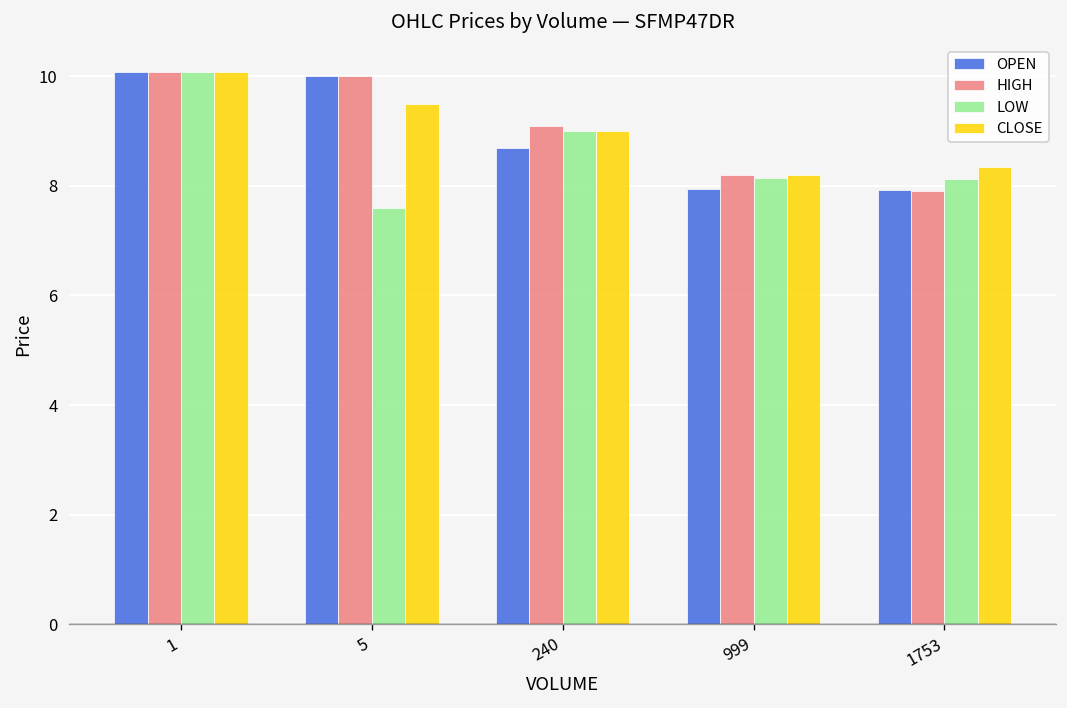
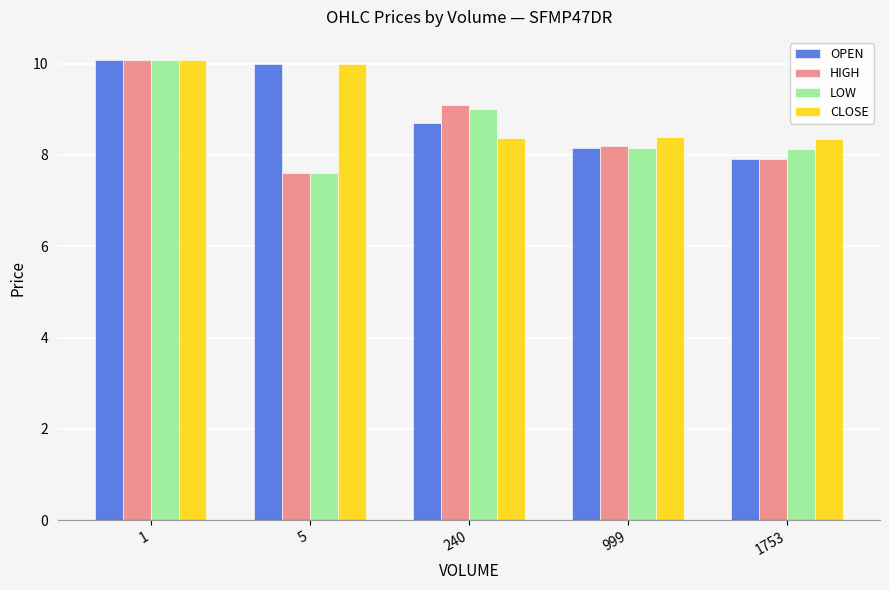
  {
    "OPEN": {
      "1": 10.1,
      "5": 10.0,
      "240": 8.7,
-     "999": 7.9,
+     "999": 8.2,
      "1753": 7.9
    },
    "HIGH": {
      "1": 10.1,
-     "5": 10.0,
+     "5": 7.6,
      "240": 9.1,
      "999": 8.2,
      "1753": 7.9
    },
    "LOW": {
      "1": 10.1,
      "5": 7.6,
      "240": 9.0,
      "999": 8.2,
      "1753": 8.1
    },
    "CLOSE": {
      "1": 10.1,
-     "5": 9.5,
-     "240": 9.0,
-     "999": 8.2,
+     "5": 10.0,
+     "240": 8.4,
+     "999": 8.4,
      "1753": 8.4
    }
  }
